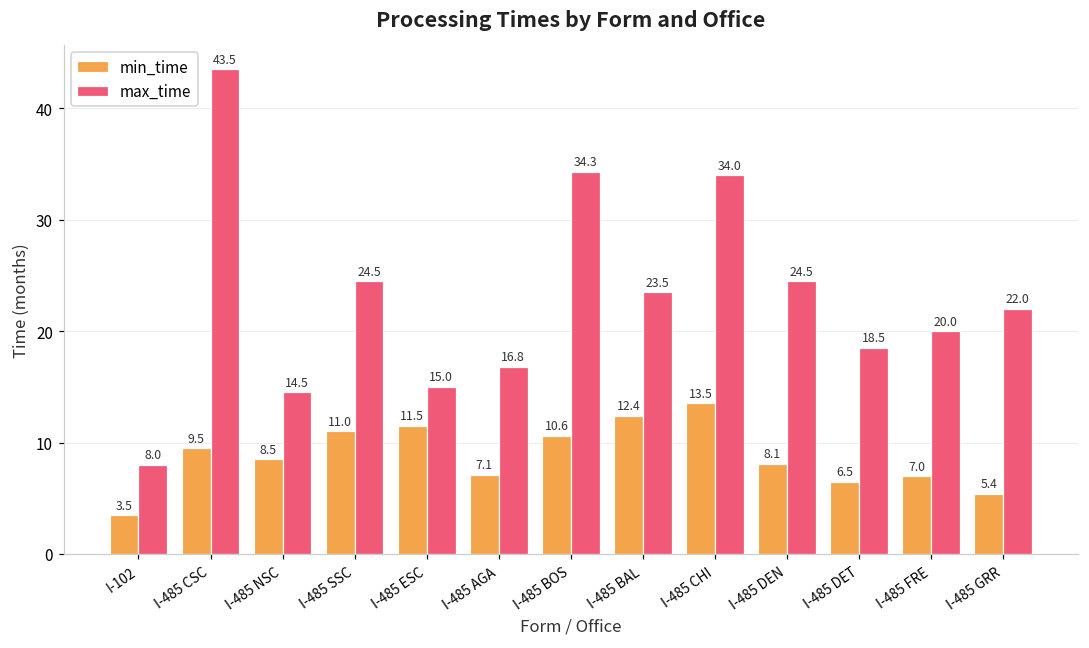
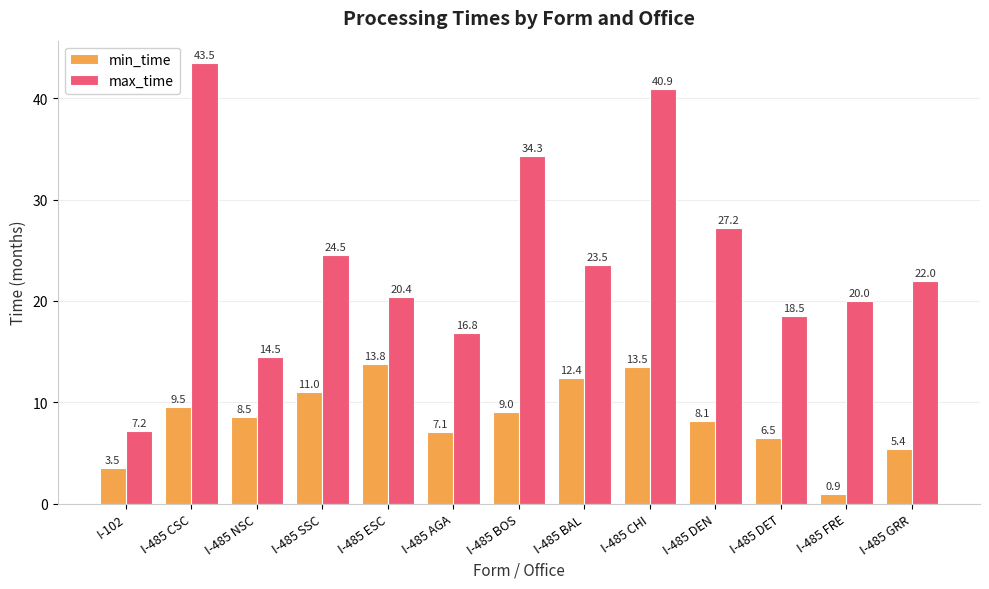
  {
    "min_time": {
      "I-102": 3.5,
      "I-485 CSC": 9.5,
      "I-485 NSC": 8.5,
      "I-485 SSC": 11.0,
-     "I-485 ESC": 11.5,
+     "I-485 ESC": 13.8,
      "I-485 AGA": 7.1,
-     "I-485 BOS": 10.6,
+     "I-485 BOS": 9.0,
      "I-485 BAL": 12.4,
      "I-485 CHI": 13.5,
      "I-485 DEN": 8.1,
      "I-485 DET": 6.5,
-     "I-485 FRE": 7.0,
+     "I-485 FRE": 0.9,
      "I-485 GRR": 5.4
    },
    "max_time": {
-     "I-102": 8.0,
+     "I-102": 7.2,
      "I-485 CSC": 43.5,
      "I-485 NSC": 14.5,
      "I-485 SSC": 24.5,
-     "I-485 ESC": 15.0,
+     "I-485 ESC": 20.4,
      "I-485 AGA": 16.8,
      "I-485 BOS": 34.3,
      "I-485 BAL": 23.5,
-     "I-485 CHI": 34.0,
-     "I-485 DEN": 24.5,
+     "I-485 CHI": 40.9,
+     "I-485 DEN": 27.2,
      "I-485 DET": 18.5,
      "I-485 FRE": 20.0,
      "I-485 GRR": 22.0
    }
  }
